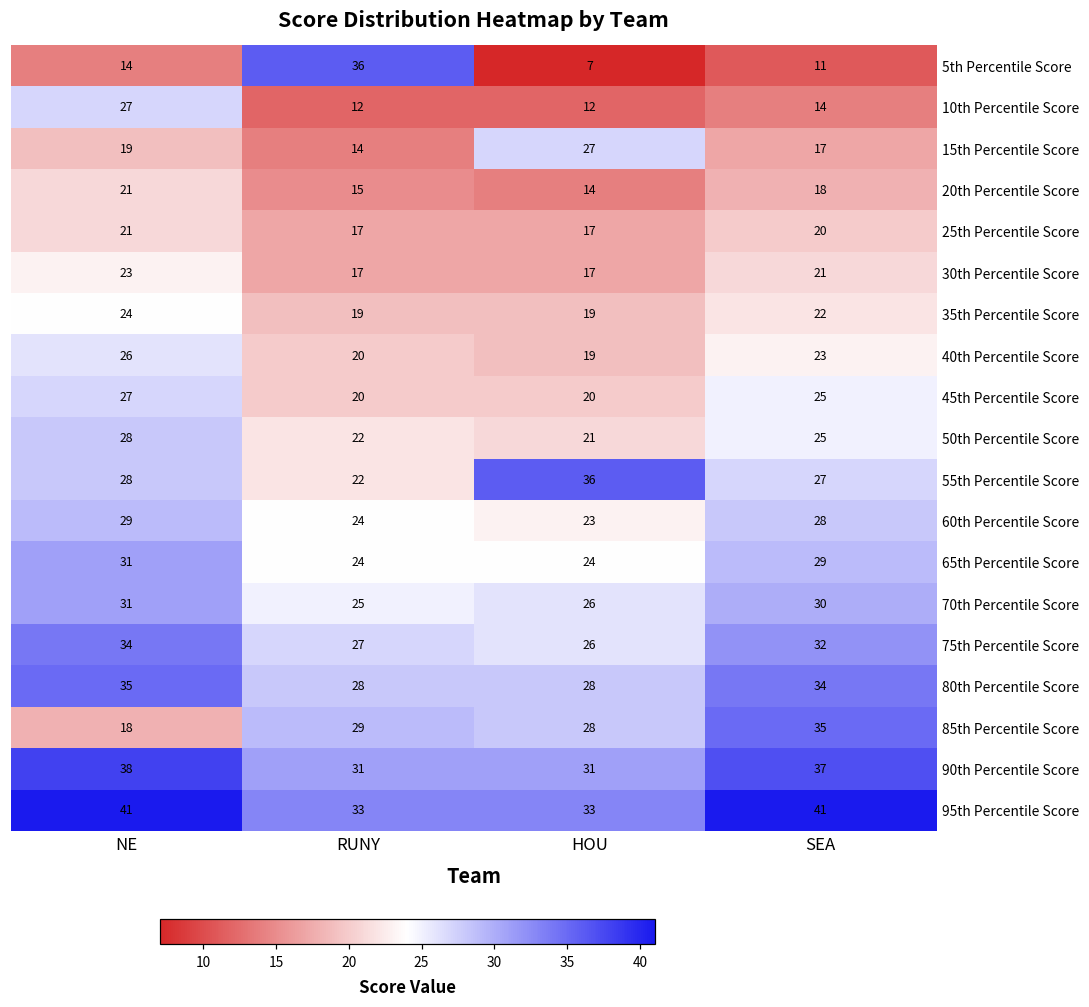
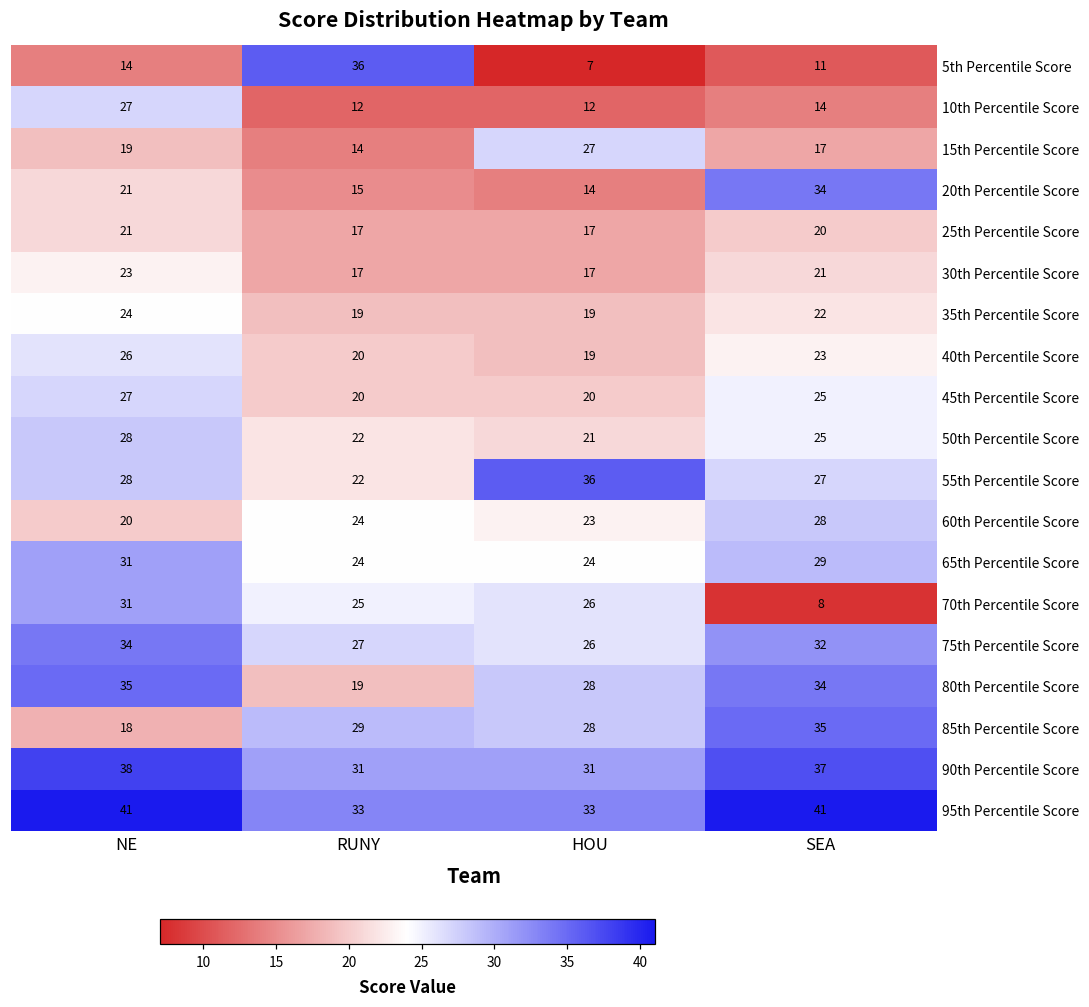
  {
    "5th Percentile Score": {
      "NE": 14,
      "RUNY": 36,
      "HOU": 7,
      "SEA": 11
    },
    "10th Percentile Score": {
      "NE": 27,
      "RUNY": 12,
      "HOU": 12,
      "SEA": 14
    },
    "15th Percentile Score": {
      "NE": 19,
      "RUNY": 14,
      "HOU": 27,
      "SEA": 17
    },
    "20th Percentile Score": {
      "NE": 21,
      "RUNY": 15,
      "HOU": 14,
-     "SEA": 18
+     "SEA": 34
    },
    "25th Percentile Score": {
      "NE": 21,
      "RUNY": 17,
      "HOU": 17,
      "SEA": 20
    },
    "30th Percentile Score": {
      "NE": 23,
      "RUNY": 17,
      "HOU": 17,
      "SEA": 21
    },
    "35th Percentile Score": {
      "NE": 24,
      "RUNY": 19,
      "HOU": 19,
      "SEA": 22
    },
    "40th Percentile Score": {
      "NE": 26,
      "RUNY": 20,
      "HOU": 19,
      "SEA": 23
    },
    "45th Percentile Score": {
      "NE": 27,
      "RUNY": 20,
      "HOU": 20,
      "SEA": 25
    },
    "50th Percentile Score": {
      "NE": 28,
      "RUNY": 22,
      "HOU": 21,
      "SEA": 25
    },
    "55th Percentile Score": {
      "NE": 28,
      "RUNY": 22,
      "HOU": 36,
      "SEA": 27
    },
    "60th Percentile Score": {
-     "NE": 29,
+     "NE": 20,
      "RUNY": 24,
      "HOU": 23,
      "SEA": 28
    },
    "65th Percentile Score": {
      "NE": 31,
      "RUNY": 24,
      "HOU": 24,
      "SEA": 29
    },
    "70th Percentile Score": {
      "NE": 31,
      "RUNY": 25,
      "HOU": 26,
-     "SEA": 30
+     "SEA": 8
    },
    "75th Percentile Score": {
      "NE": 34,
      "RUNY": 27,
      "HOU": 26,
      "SEA": 32
    },
    "80th Percentile Score": {
      "NE": 35,
-     "RUNY": 28,
+     "RUNY": 19,
      "HOU": 28,
      "SEA": 34
    },
    "85th Percentile Score": {
      "NE": 18,
      "RUNY": 29,
      "HOU": 28,
      "SEA": 35
    },
    "90th Percentile Score": {
      "NE": 38,
      "RUNY": 31,
      "HOU": 31,
      "SEA": 37
    },
    "95th Percentile Score": {
      "NE": 41,
      "RUNY": 33,
      "HOU": 33,
      "SEA": 41
    }
  }
